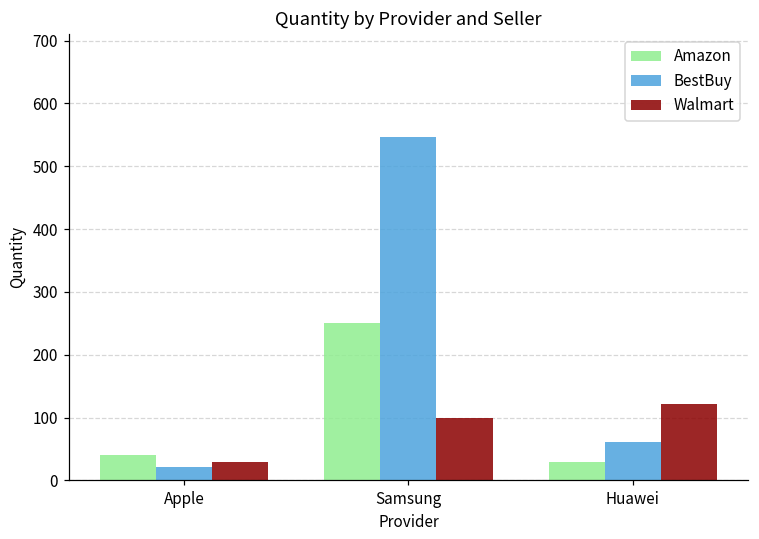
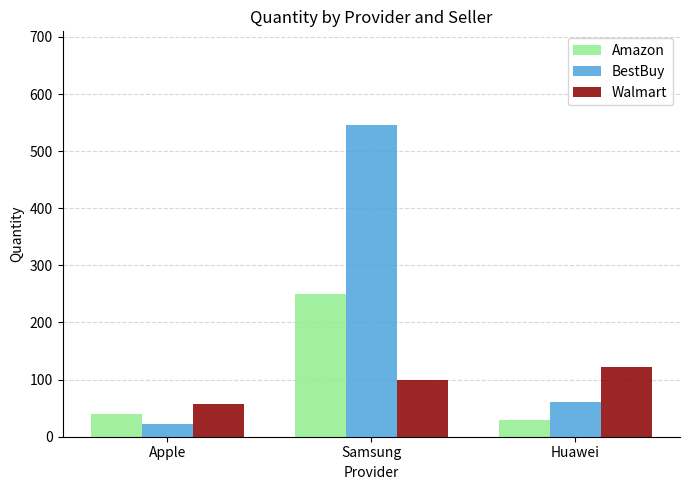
  {
    "Amazon": {
      "Apple": 40,
      "Samsung": 250,
      "Huawei": 30
    },
    "BestBuy": {
      "Apple": 20,
      "Samsung": 550,
      "Huawei": 60
    },
    "Walmart": {
-     "Apple": 30,
+     "Apple": 60,
      "Samsung": 100,
      "Huawei": 120
    }
  }
